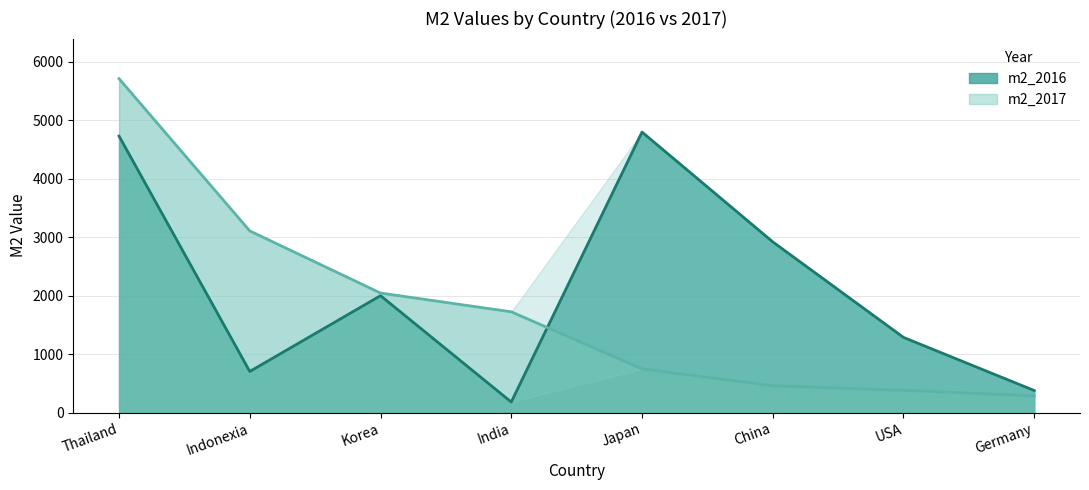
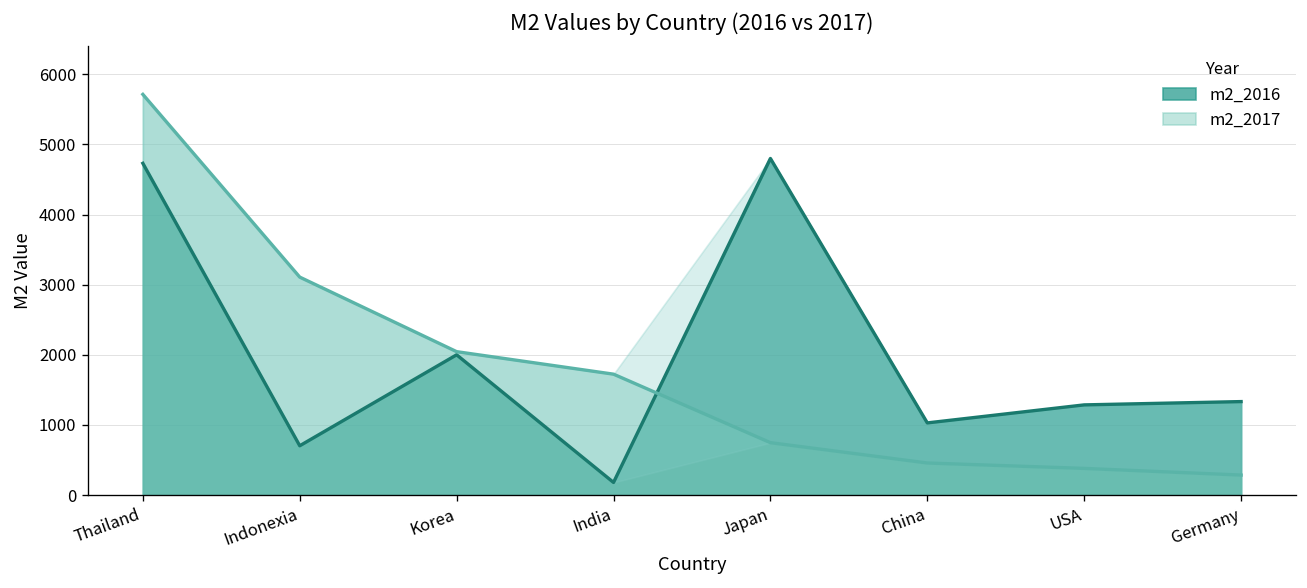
  {
    "m2_2016": {
      "Thailand": 4700,
      "Indonexia": 700,
      "Korea": 2000,
      "India": 200,
-     "China": 2900,
-     "Germany": 400
+     "China": 1000,
+     "Germany": 1300
    }
  }
